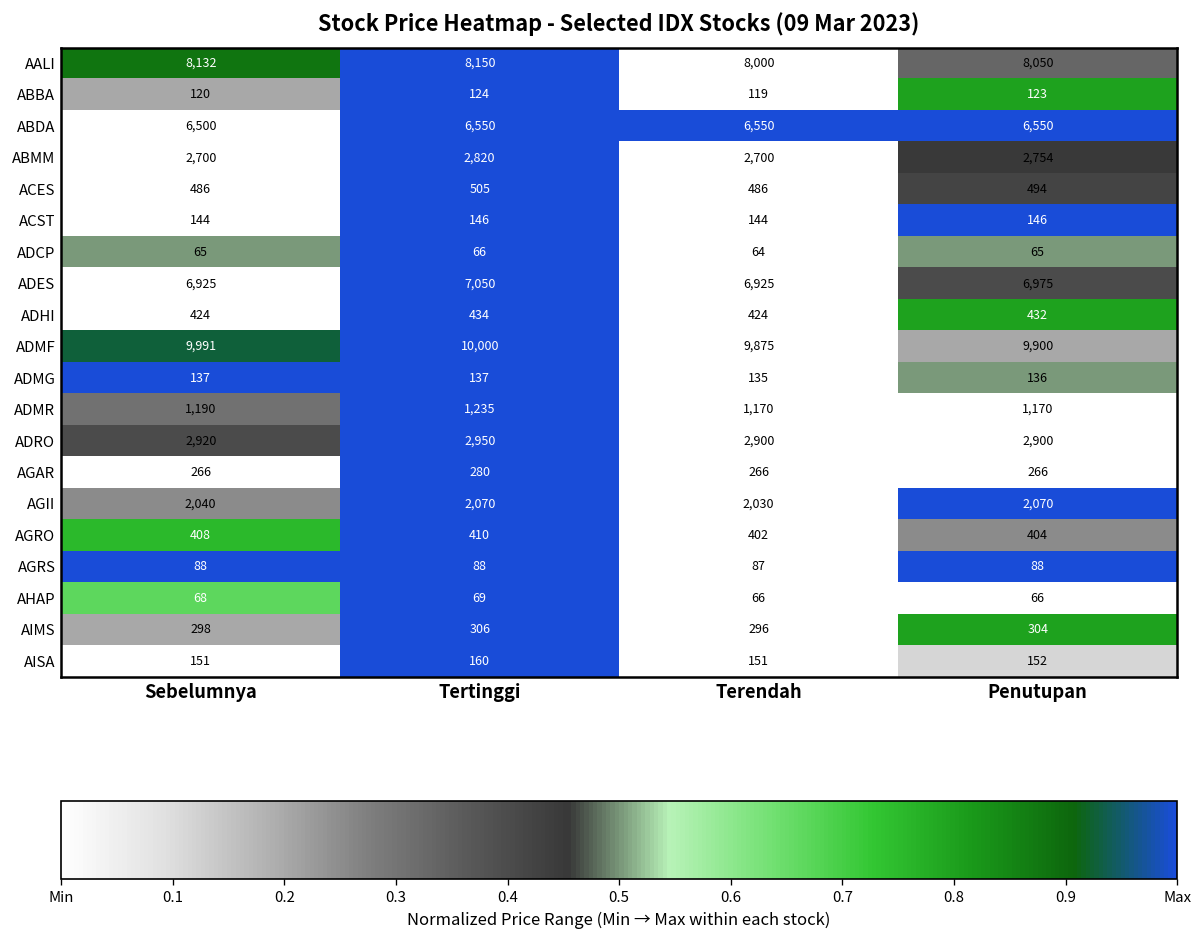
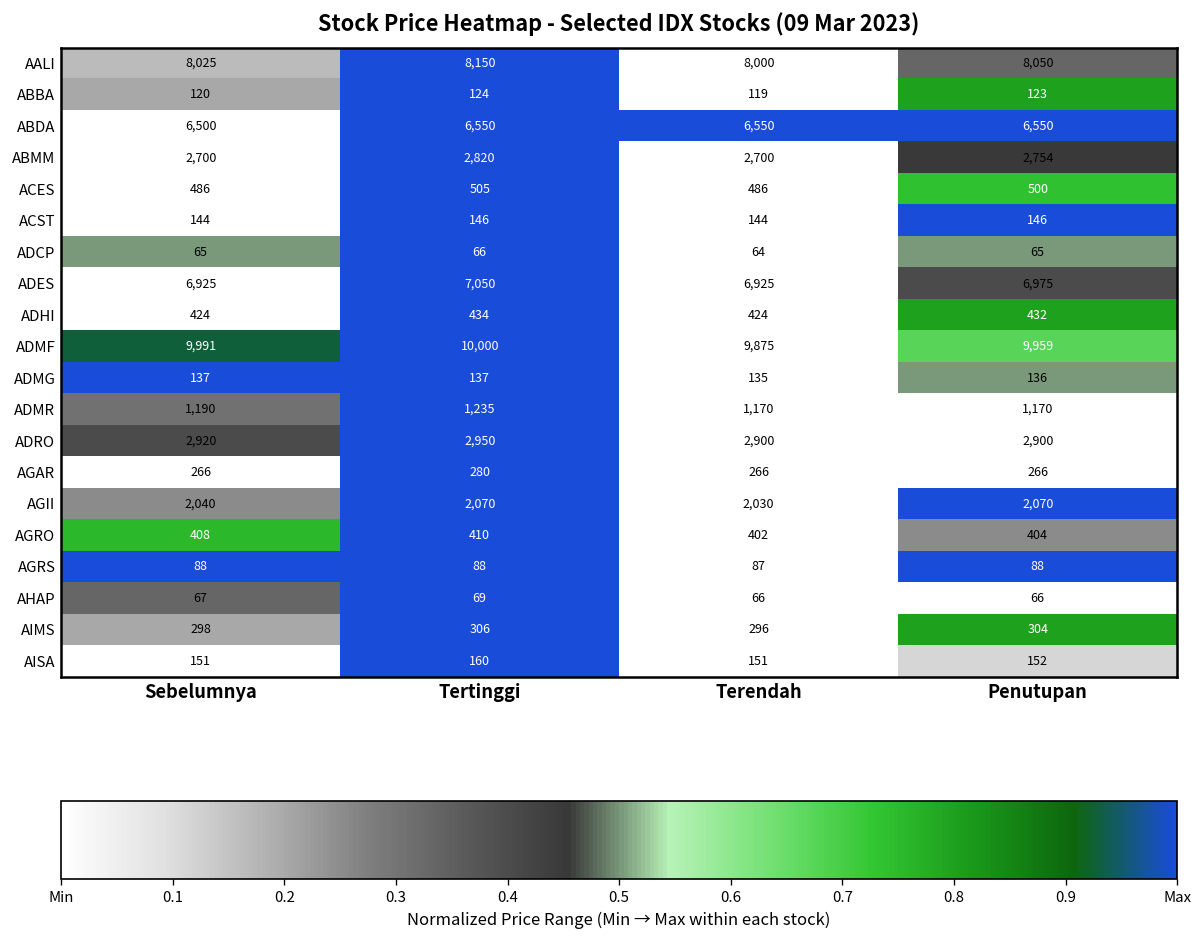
  {
    "AALI": {
-     "Sebelumnya": "8,132",
+     "Sebelumnya": "8,025",
      "Tertinggi": "8,150",
      "Terendah": "8,000",
      "Penutupan": "8,050"
    },
    "ABBA": {
      "Sebelumnya": "120",
      "Tertinggi": "124",
      "Terendah": "119",
      "Penutupan": "123"
    },
    "ABDA": {
      "Sebelumnya": "6,500",
      "Tertinggi": "6,550",
      "Terendah": "6,550",
      "Penutupan": "6,550"
    },
    "ABMM": {
      "Sebelumnya": "2,700",
      "Tertinggi": "2,820",
      "Terendah": "2,700",
      "Penutupan": "2,754"
    },
    "ACES": {
      "Sebelumnya": "486",
      "Tertinggi": "505",
      "Terendah": "486",
-     "Penutupan": "494"
+     "Penutupan": "500"
    },
    "ACST": {
      "Sebelumnya": "144",
      "Tertinggi": "146",
      "Terendah": "144",
      "Penutupan": "146"
    },
    "ADCP": {
      "Sebelumnya": "65",
      "Tertinggi": "66",
      "Terendah": "64",
      "Penutupan": "65"
    },
    "ADES": {
      "Sebelumnya": "6,925",
      "Tertinggi": "7,050",
      "Terendah": "6,925",
      "Penutupan": "6,975"
    },
    "ADHI": {
      "Sebelumnya": "424",
      "Tertinggi": "434",
      "Terendah": "424",
      "Penutupan": "432"
    },
    "ADMF": {
      "Sebelumnya": "9,991",
      "Tertinggi": "10,000",
      "Terendah": "9,875",
-     "Penutupan": "9,900"
+     "Penutupan": "9,959"
    },
    "ADMG": {
      "Sebelumnya": "137",
      "Tertinggi": "137",
      "Terendah": "135",
      "Penutupan": "136"
    },
    "ADMR": {
      "Sebelumnya": "1,190",
      "Tertinggi": "1,235",
      "Terendah": "1,170",
      "Penutupan": "1,170"
    },
    "ADRO": {
      "Sebelumnya": "2,920",
      "Tertinggi": "2,950",
      "Terendah": "2,900",
      "Penutupan": "2,900"
    },
    "AGAR": {
      "Sebelumnya": "266",
      "Tertinggi": "280",
      "Terendah": "266",
      "Penutupan": "266"
    },
    "AGII": {
      "Sebelumnya": "2,040",
      "Tertinggi": "2,070",
      "Terendah": "2,030",
      "Penutupan": "2,070"
    },
    "AGRO": {
      "Sebelumnya": "408",
      "Tertinggi": "410",
      "Terendah": "402",
      "Penutupan": "404"
    },
    "AGRS": {
      "Sebelumnya": "88",
      "Tertinggi": "88",
      "Terendah": "87",
      "Penutupan": "88"
    },
    "AHAP": {
-     "Sebelumnya": "68",
+     "Sebelumnya": "67",
      "Tertinggi": "69",
      "Terendah": "66",
      "Penutupan": "66"
    },
    "AIMS": {
      "Sebelumnya": "298",
      "Tertinggi": "306",
      "Terendah": "296",
      "Penutupan": "304"
    },
    "AISA": {
      "Sebelumnya": "151",
      "Tertinggi": "160",
      "Terendah": "151",
      "Penutupan": "152"
    }
  }
